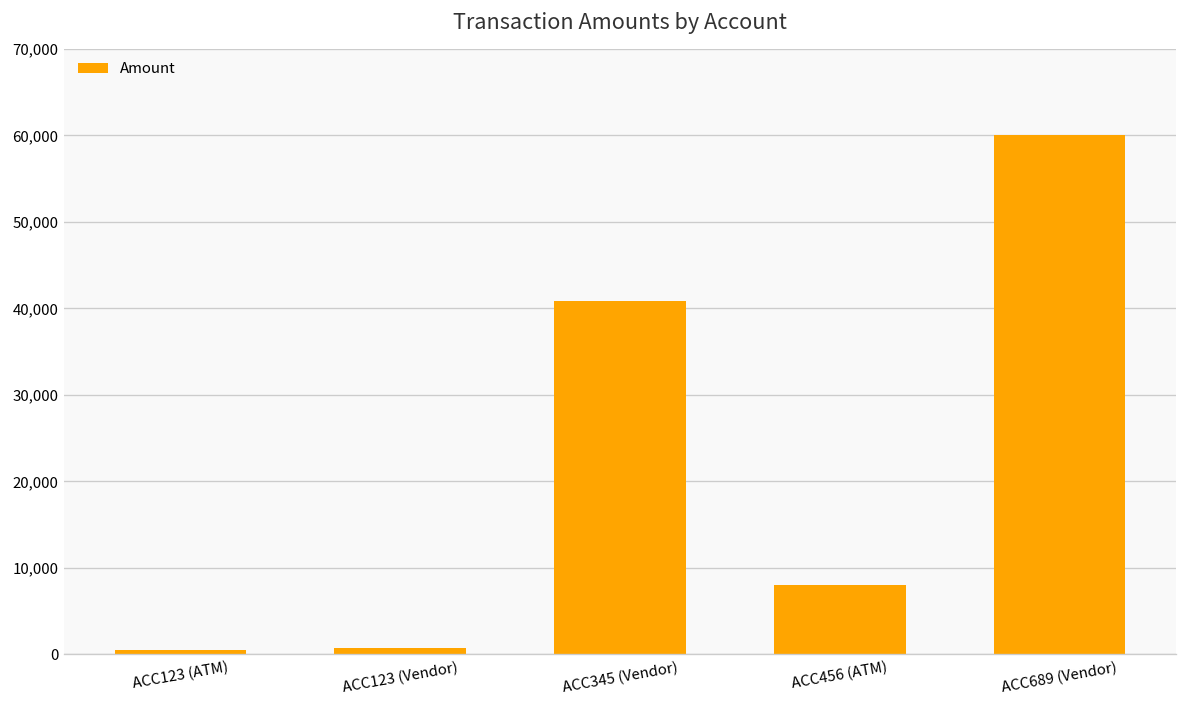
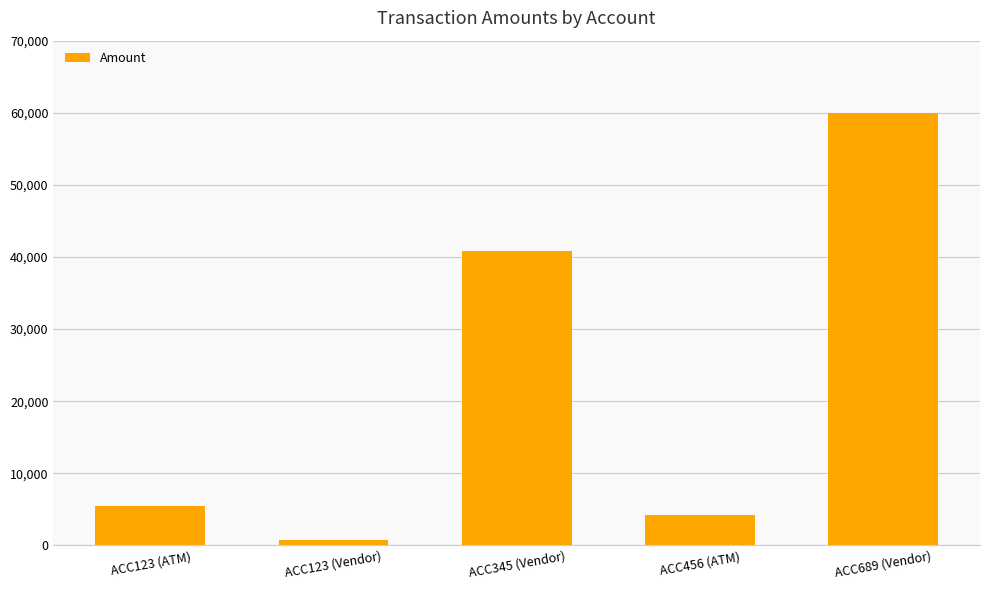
  {
-   "ACC123 (ATM)": "1,000",
+   "ACC123 (ATM)": "5,000",
    "ACC123 (Vendor)": "1,000",
    "ACC345 (Vendor)": "41,000",
-   "ACC456 (ATM)": "8,000",
+   "ACC456 (ATM)": "4,000",
    "ACC689 (Vendor)": "60,000"
  }
